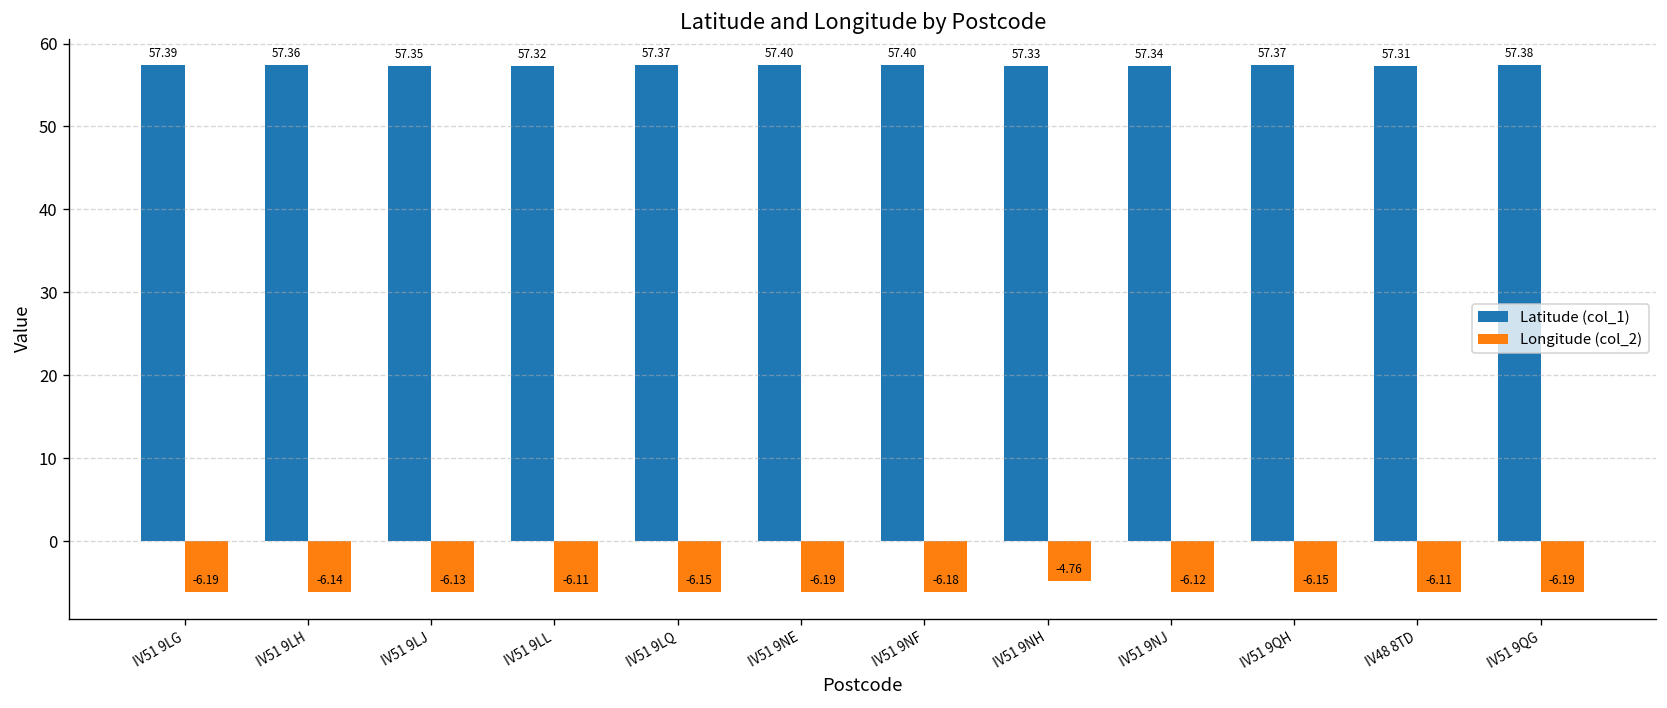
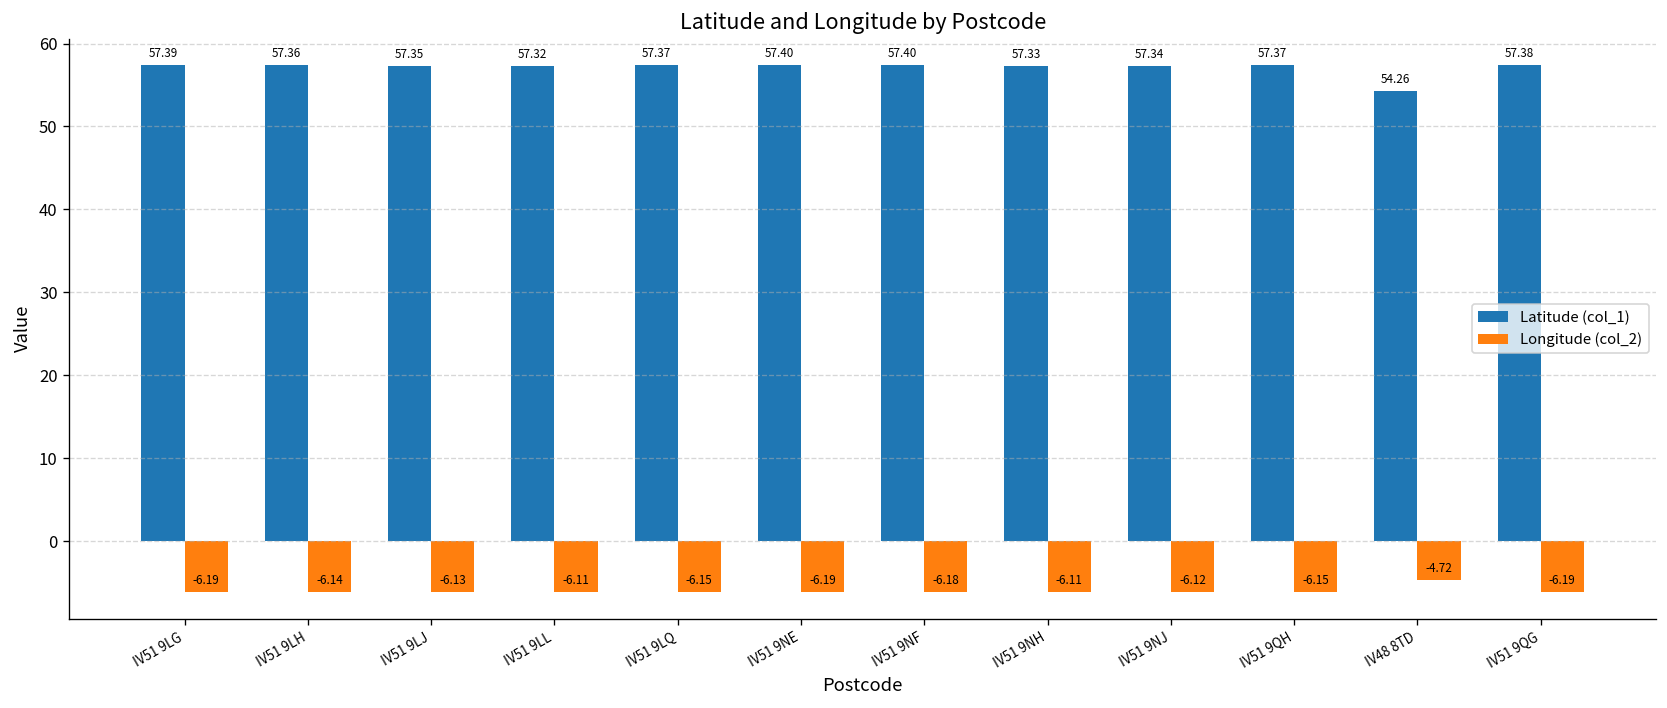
  {
    "Latitude (col_1)": {
      "IV51 9LG": 57.39,
      "IV51 9LH": 57.36,
      "IV51 9LJ": 57.35,
      "IV51 9LL": 57.32,
      "IV51 9LQ": 57.37,
      "IV51 9NE": 57.40,
      "IV51 9NF": 57.40,
      "IV51 9NH": 57.33,
      "IV51 9NJ": 57.34,
      "IV51 9QH": 57.37,
-     "IV48 8TD": 57.31,
+     "IV48 8TD": 54.26,
      "IV51 9QG": 57.38
    },
    "Longitude (col_2)": {
      "IV51 9LG": -6.19,
      "IV51 9LH": -6.14,
      "IV51 9LJ": -6.13,
      "IV51 9LL": -6.11,
      "IV51 9LQ": -6.15,
      "IV51 9NE": -6.19,
      "IV51 9NF": -6.18,
-     "IV51 9NH": -4.76,
+     "IV51 9NH": -6.11,
      "IV51 9NJ": -6.12,
      "IV51 9QH": -6.15,
-     "IV48 8TD": -6.11,
+     "IV48 8TD": -4.72,
      "IV51 9QG": -6.19
    }
  }
